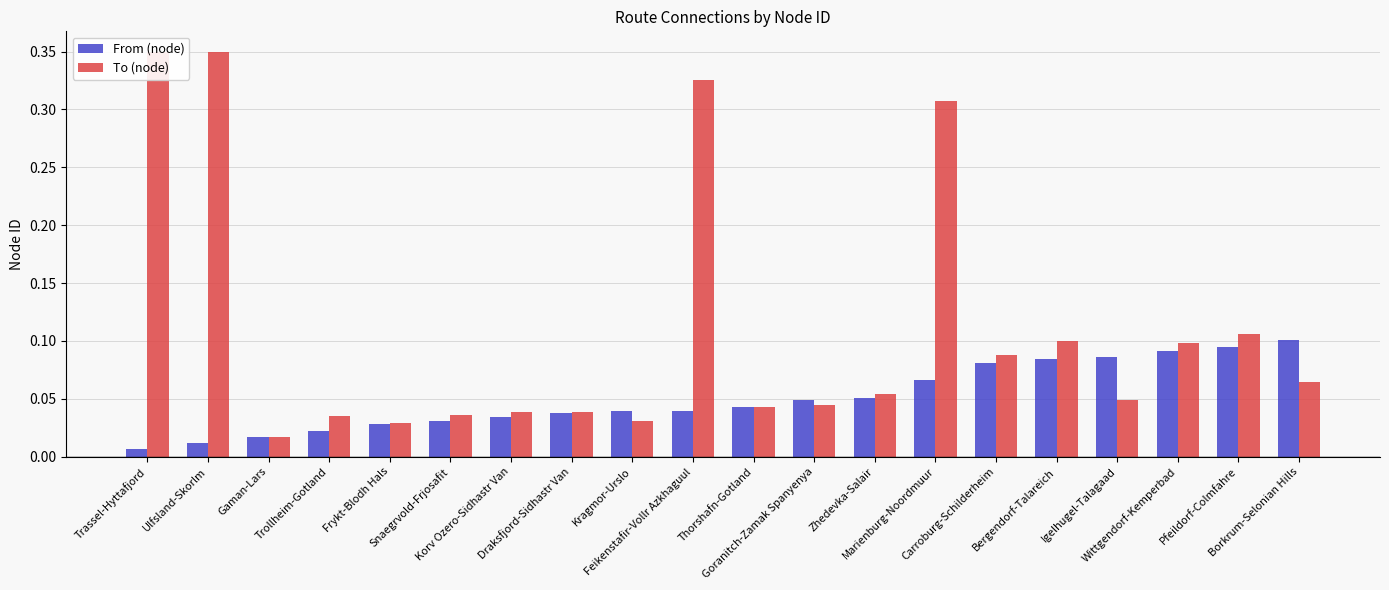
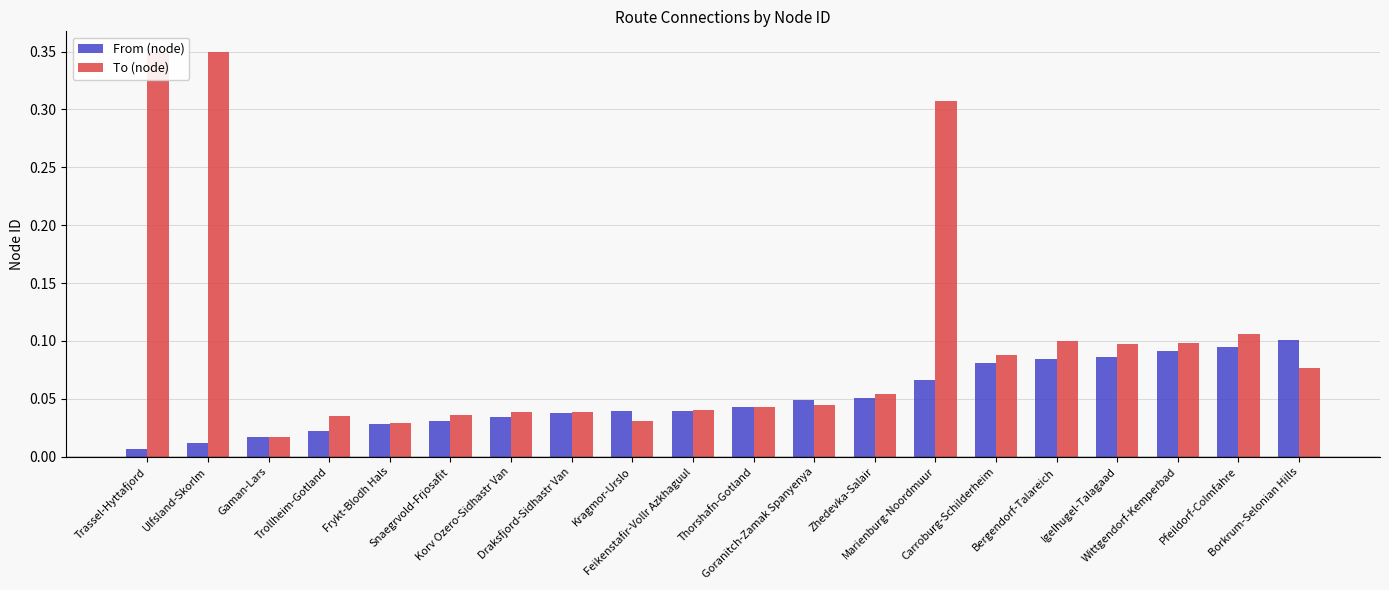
  {
    "From (node)": {
      "Trassel-Hyttafjord": 0.007,
      "Ulfsland-Skorlm": 0.012,
      "Gaman-Lars": 0.017,
      "Trollheim-Gotland": 0.022,
      "Frykt-Blodh Hals": 0.028,
      "Snaegrvold-Frjosafit": 0.030,
      "Korv Ozero-Sidhastr Van": 0.034,
      "Draksfjord-Sidhastr Van": 0.038,
      "Kragmor-Urslo": 0.039,
      "Feikenstafir-Vollr Azkhaguul": 0.040,
      "Thorshafn-Gotland": 0.043,
      "Goranitch-Zamak Spanyenya": 0.049,
      "Zhedevka-Salair": 0.050,
      "Marienburg-Noordmuur": 0.066,
      "Carroburg-Schilderheim": 0.081,
      "Bergendorf-Talareich": 0.084,
      "Igelhugel-Talagaad": 0.086,
      "Wittgendorf-Kemperbad": 0.092,
      "Pfeildorf-Colmfahre": 0.094,
      "Borkrum-Selonian Hills": 0.101
    },
    "To (node)": {
      "Ulfsland-Skorlm": 0.350,
      "Gaman-Lars": 0.017,
      "Trollheim-Gotland": 0.035,
      "Frykt-Blodh Hals": 0.029,
      "Snaegrvold-Frjosafit": 0.036,
      "Korv Ozero-Sidhastr Van": 0.038,
      "Draksfjord-Sidhastr Van": 0.038,
      "Kragmor-Urslo": 0.030,
-     "Feikenstafir-Vollr Azkhaguul": 0.326,
+     "Feikenstafir-Vollr Azkhaguul": 0.040,
      "Thorshafn-Gotland": 0.043,
      "Goranitch-Zamak Spanyenya": 0.044,
      "Zhedevka-Salair": 0.054,
      "Marienburg-Noordmuur": 0.307,
      "Carroburg-Schilderheim": 0.088,
      "Bergendorf-Talareich": 0.100,
-     "Igelhugel-Talagaad": 0.049,
+     "Igelhugel-Talagaad": 0.097,
      "Wittgendorf-Kemperbad": 0.098,
      "Pfeildorf-Colmfahre": 0.106,
-     "Borkrum-Selonian Hills": 0.064
+     "Borkrum-Selonian Hills": 0.077
    }
  }
